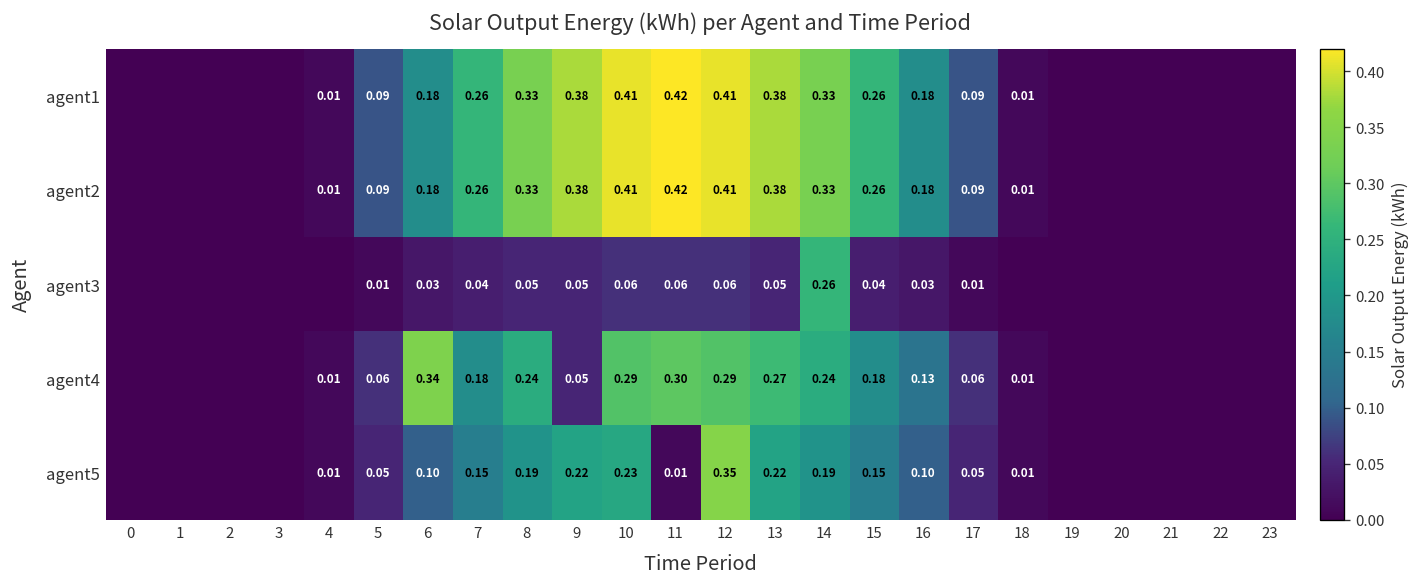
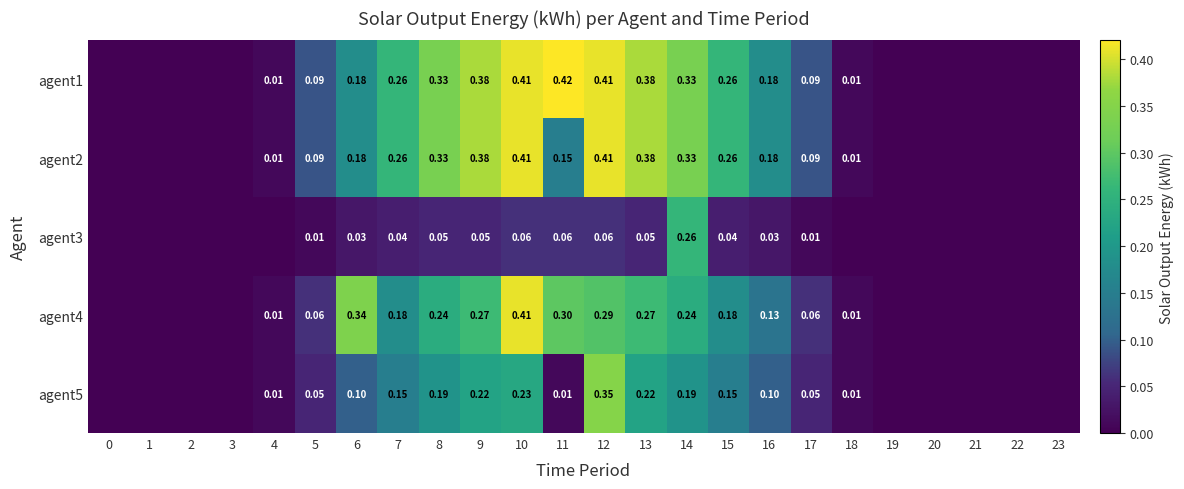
  {
    "agent1": {
      "4": 0.01,
      "5": 0.09,
      "6": 0.18,
      "7": 0.26,
      "8": 0.33,
      "9": 0.38,
      "10": 0.41,
      "11": 0.42,
      "12": 0.41,
      "13": 0.38,
      "14": 0.33,
      "15": 0.26,
      "16": 0.18,
      "17": 0.09,
      "18": 0.01
    },
    "agent2": {
      "4": 0.01,
      "5": 0.09,
      "6": 0.18,
      "7": 0.26,
      "8": 0.33,
      "9": 0.38,
      "10": 0.41,
-     "11": 0.42,
+     "11": 0.15,
      "12": 0.41,
      "13": 0.38,
      "14": 0.33,
      "15": 0.26,
      "16": 0.18,
      "17": 0.09,
      "18": 0.01
    },
    "agent3": {
      "5": 0.01,
      "6": 0.03,
      "7": 0.04,
      "8": 0.05,
      "9": 0.05,
      "10": 0.06,
      "11": 0.06,
      "12": 0.06,
      "13": 0.05,
      "14": 0.26,
      "15": 0.04,
      "16": 0.03,
      "17": 0.01
    },
    "agent4": {
      "4": 0.01,
      "5": 0.06,
      "6": 0.34,
      "7": 0.18,
      "8": 0.24,
-     "9": 0.05,
-     "10": 0.29,
+     "9": 0.27,
+     "10": 0.41,
      "11": 0.30,
      "12": 0.29,
      "13": 0.27,
      "14": 0.24,
      "15": 0.18,
      "16": 0.13,
      "17": 0.06,
      "18": 0.01
    },
    "agent5": {
      "4": 0.01,
      "5": 0.05,
      "6": 0.10,
      "7": 0.15,
      "8": 0.19,
      "9": 0.22,
      "10": 0.23,
      "11": 0.01,
      "12": 0.35,
      "13": 0.22,
      "14": 0.19,
      "15": 0.15,
      "16": 0.10,
      "17": 0.05,
      "18": 0.01
    }
  }
